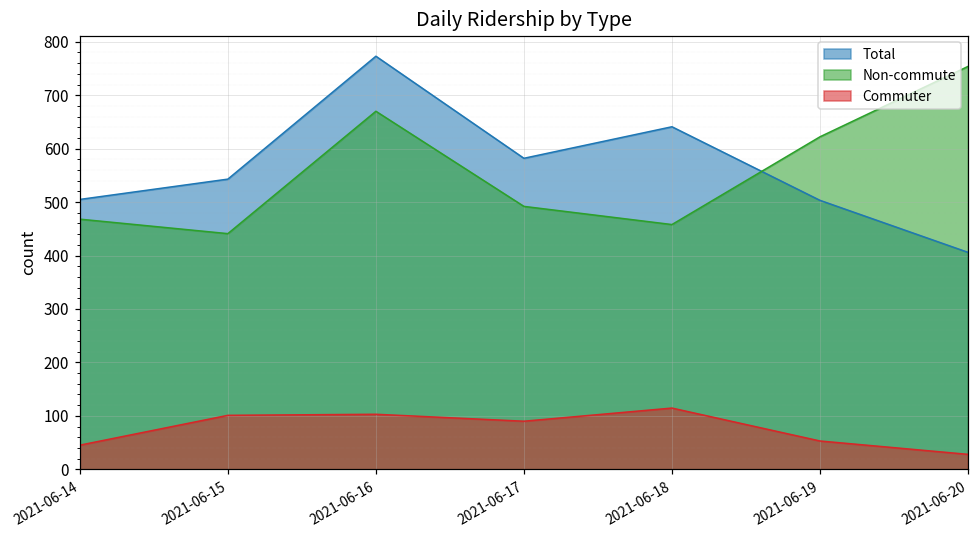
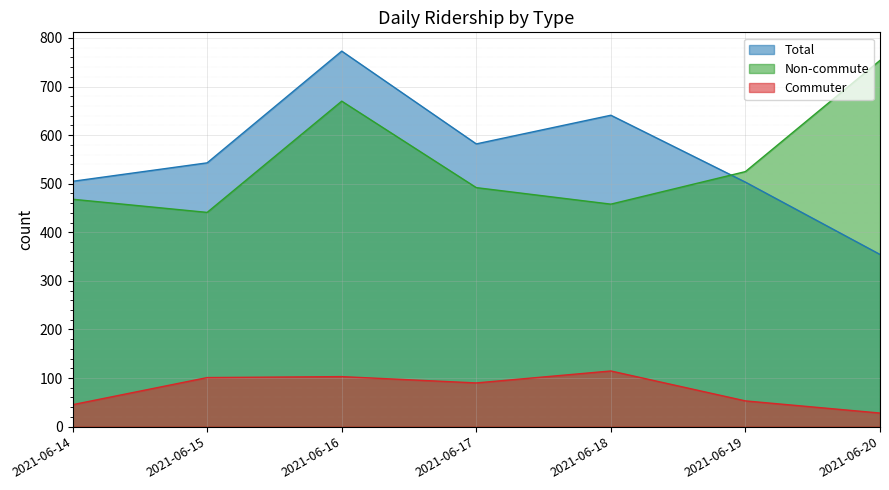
  {
    "Total": {
      "2021-06-14": 510,
      "2021-06-15": 540,
      "2021-06-16": 770,
      "2021-06-17": 580,
      "2021-06-18": 640,
      "2021-06-19": 500,
-     "2021-06-20": 410
+     "2021-06-20": 350
    },
    "Non-commute": {
      "2021-06-14": 470,
      "2021-06-15": 440,
      "2021-06-16": 670,
      "2021-06-17": 490,
      "2021-06-18": 460,
-     "2021-06-19": 620,
+     "2021-06-19": 530,
      "2021-06-20": 750
    },
    "Commuter": {
      "2021-06-14": 50,
      "2021-06-15": 100,
      "2021-06-16": 100,
      "2021-06-17": 90,
      "2021-06-18": 110,
      "2021-06-19": 50,
      "2021-06-20": 30
    }
  }
